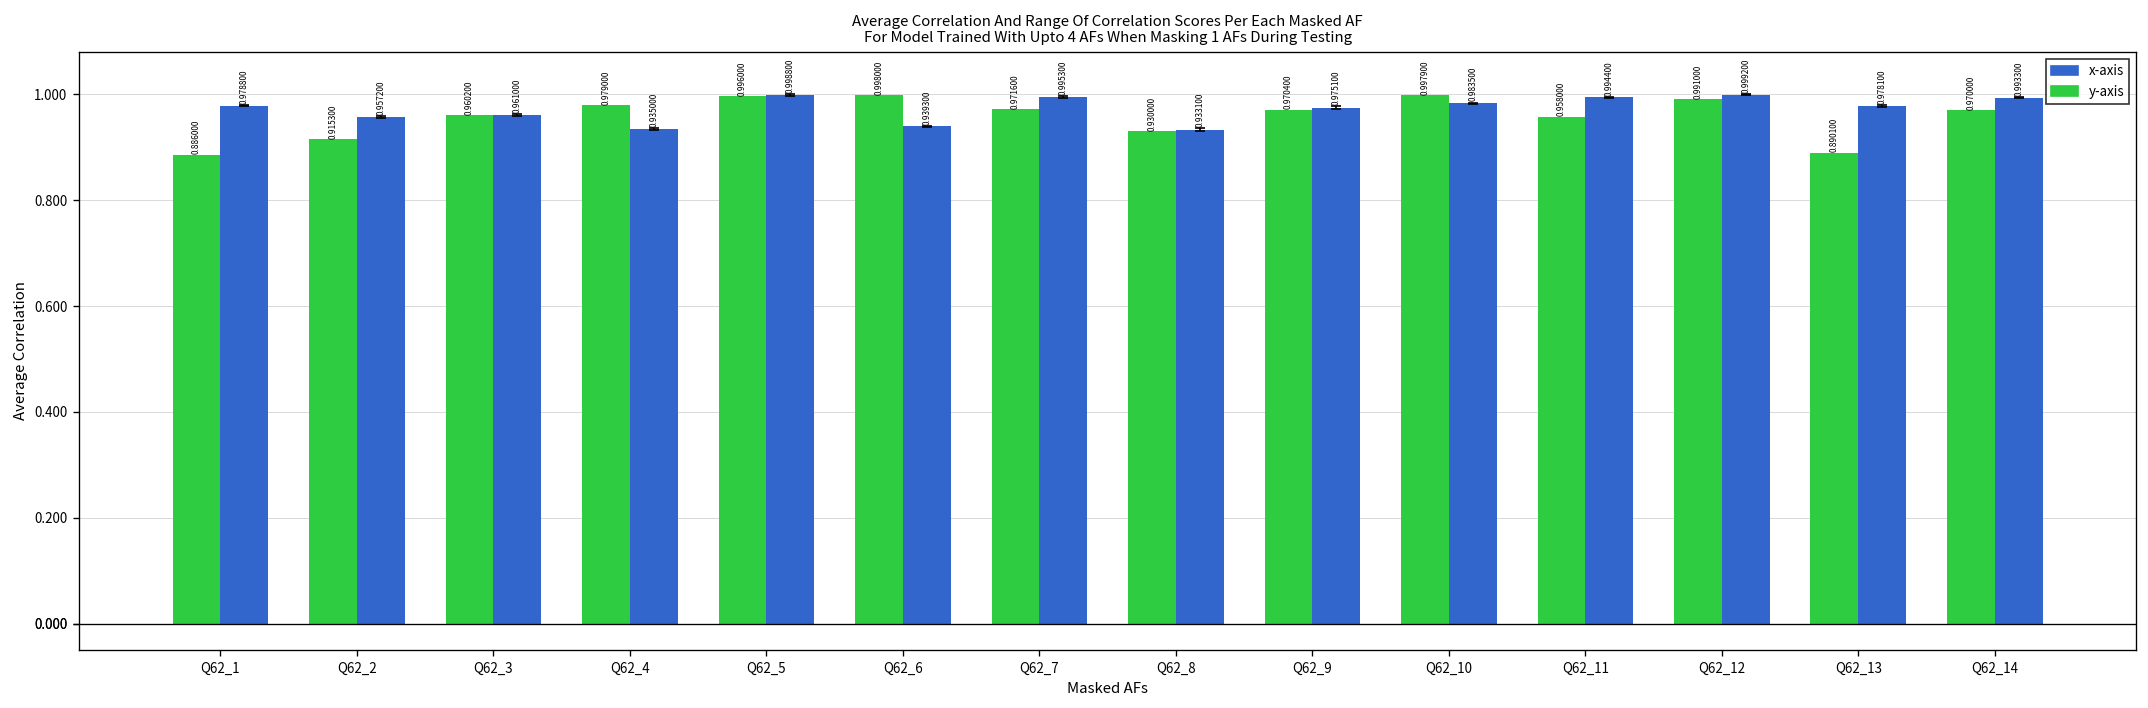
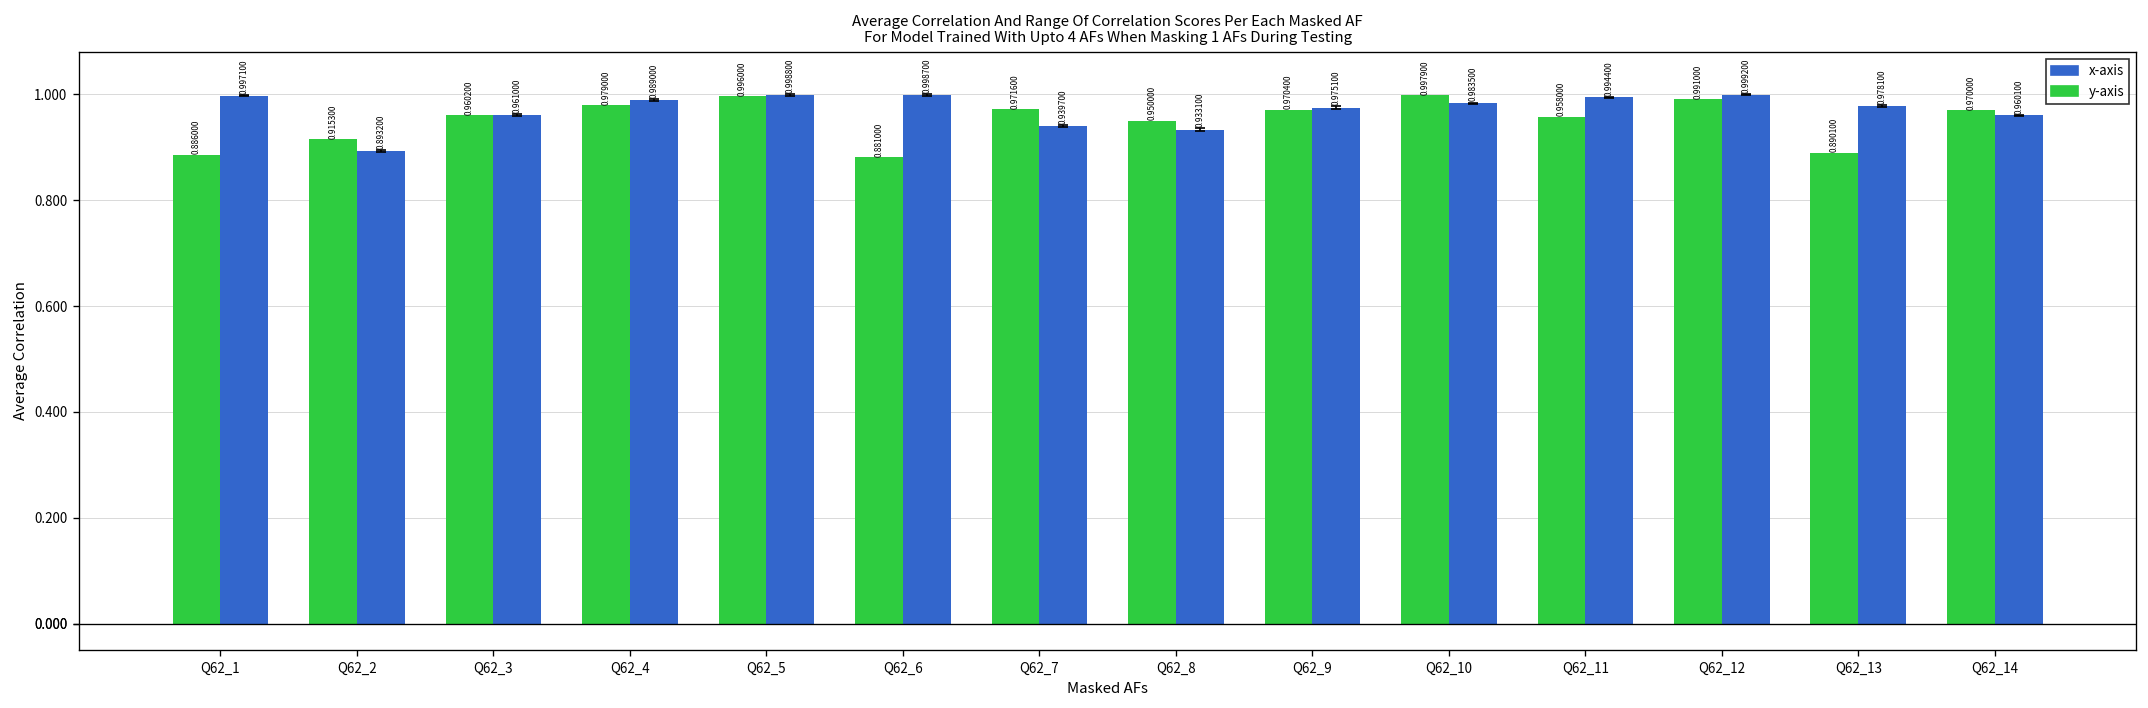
  {
    "y-axis": {
      "Q62_1": 0.886000,
      "Q62_2": 0.915300,
      "Q62_3": 0.960200,
      "Q62_4": 0.979000,
      "Q62_5": 0.996000,
-     "Q62_6": 0.998000,
+     "Q62_6": 0.881000,
      "Q62_7": 0.971600,
-     "Q62_8": 0.930000,
+     "Q62_8": 0.950000,
      "Q62_9": 0.970400,
      "Q62_10": 0.997900,
      "Q62_11": 0.958000,
      "Q62_12": 0.991000,
      "Q62_13": 0.890100,
      "Q62_14": 0.970000
    },
    "x-axis": {
-     "Q62_1": 0.978800,
-     "Q62_2": 0.957200,
-     "Q62_4": 0.935000,
-     "Q62_6": 0.939300,
-     "Q62_7": 0.995300,
-     "Q62_14": 0.993300
+     "Q62_1": 0.997100,
+     "Q62_2": 0.893200,
+     "Q62_4": 0.989000,
+     "Q62_6": 0.998700,
+     "Q62_7": 0.939700,
+     "Q62_14": 0.960100
    }
  }
